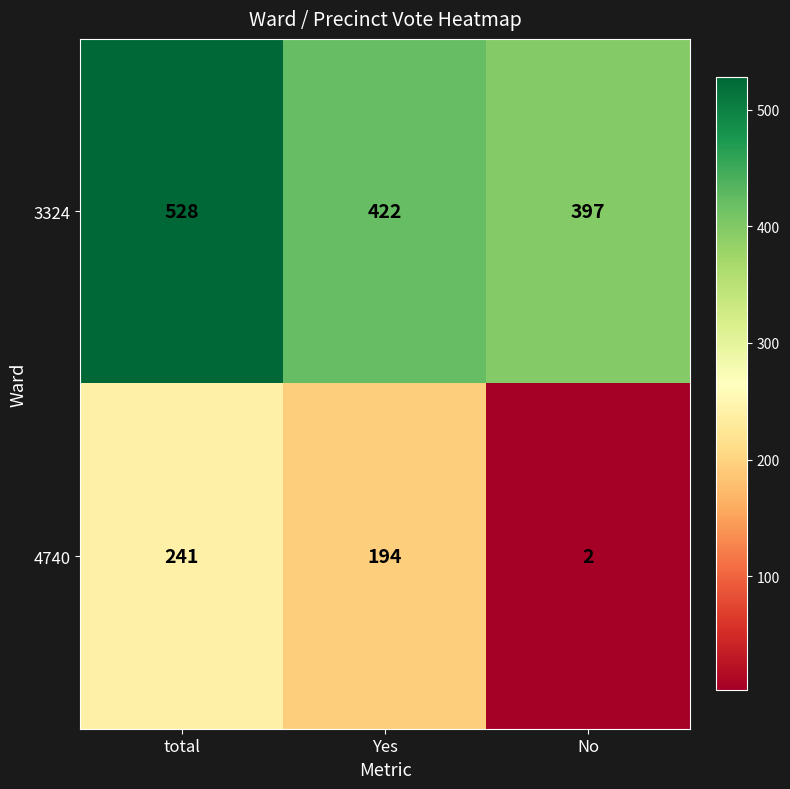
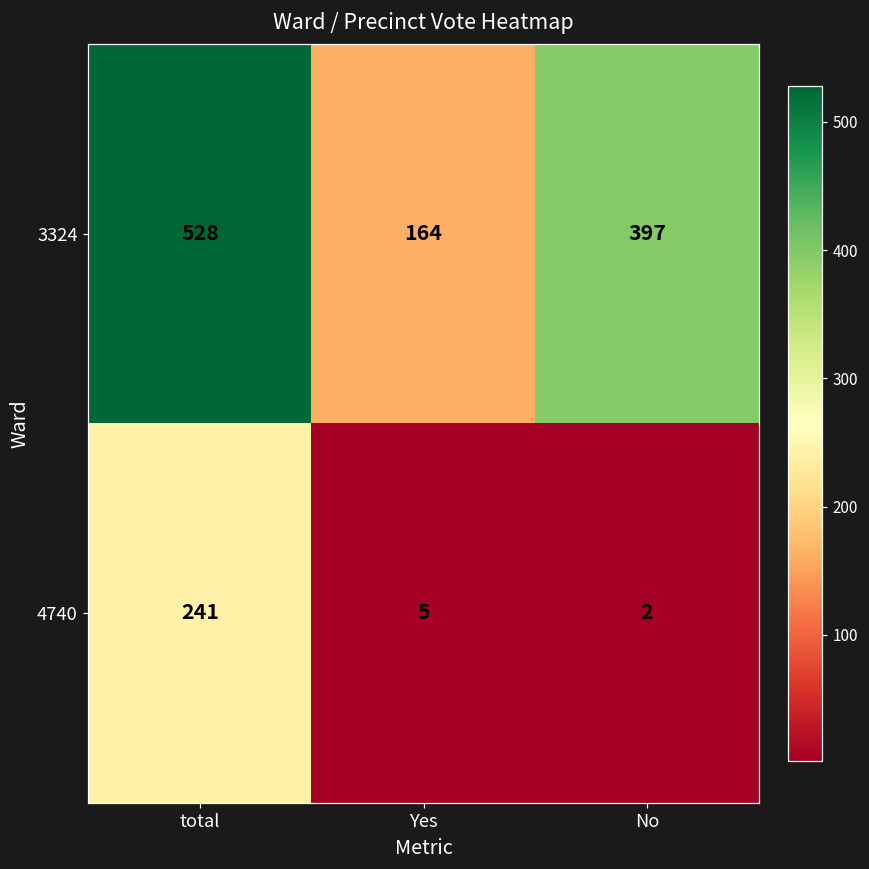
  {
    "3324": {
      "total": 528,
-     "Yes": 422,
+     "Yes": 164,
      "No": 397
    },
    "4740": {
      "total": 241,
-     "Yes": 194,
+     "Yes": 5,
      "No": 2
    }
  }
